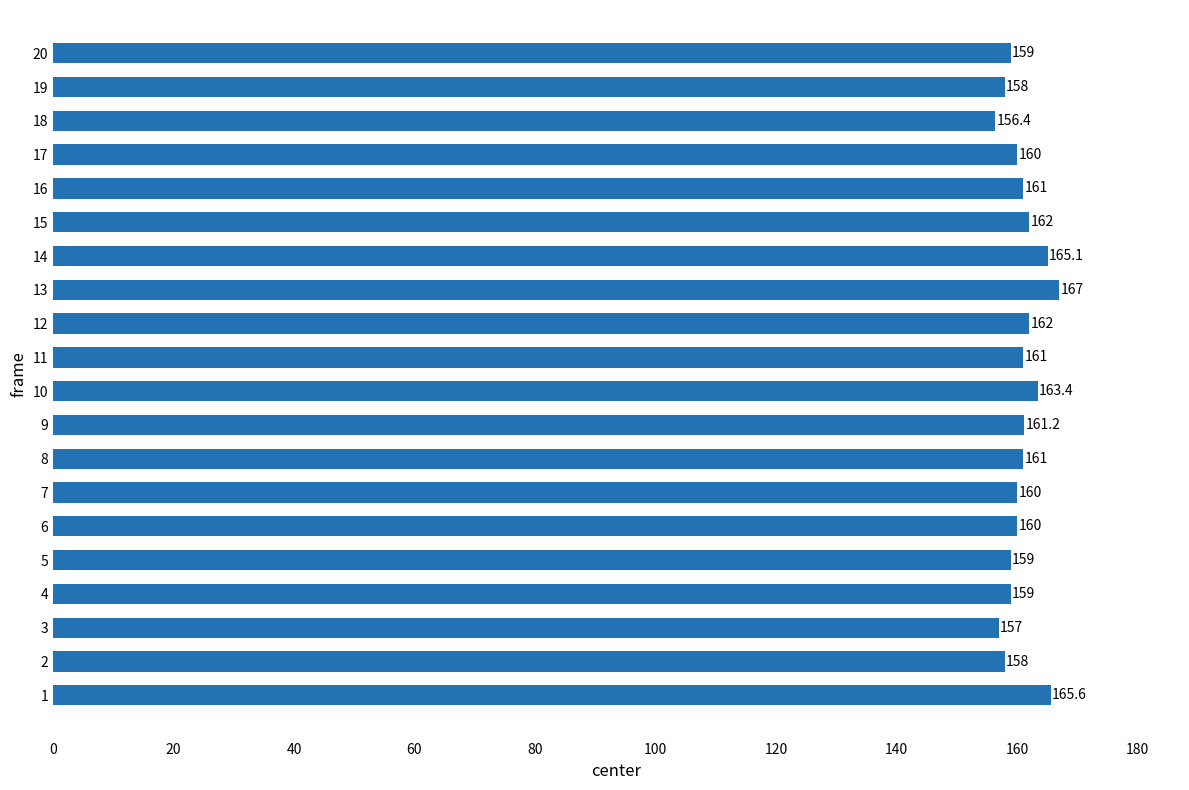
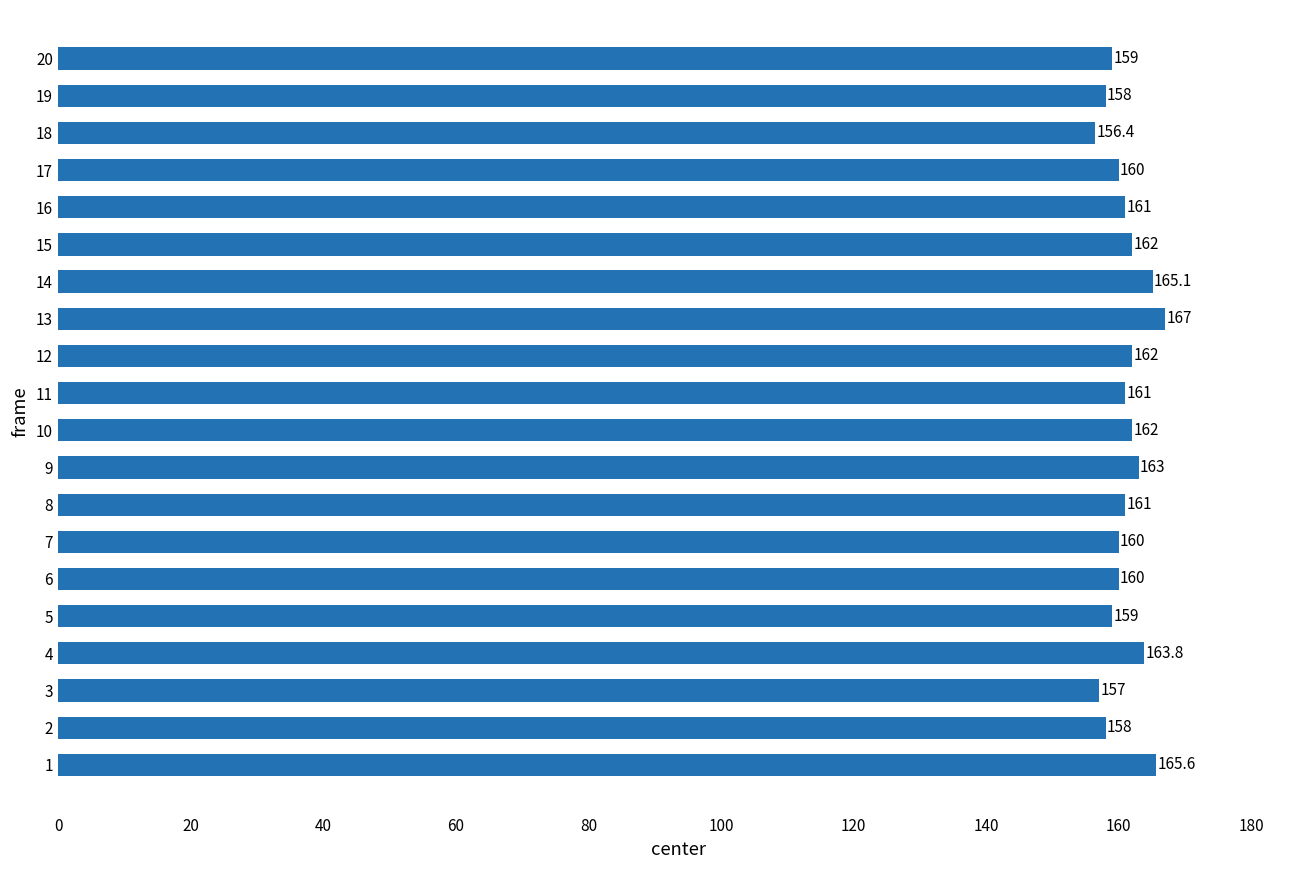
  {
    "20": 159,
    "19": 158,
    "18": 156.4,
    "17": 160,
    "16": 161,
    "15": 162,
    "14": 165.1,
    "13": 167,
    "12": 162,
    "11": 161,
-   "10": 163.4,
-   "9": 161.2,
+   "10": 162,
+   "9": 163,
    "8": 161,
    "7": 160,
    "6": 160,
    "5": 159,
-   "4": 159,
+   "4": 163.8,
    "3": 157,
    "2": 158,
    "1": 165.6
  }
